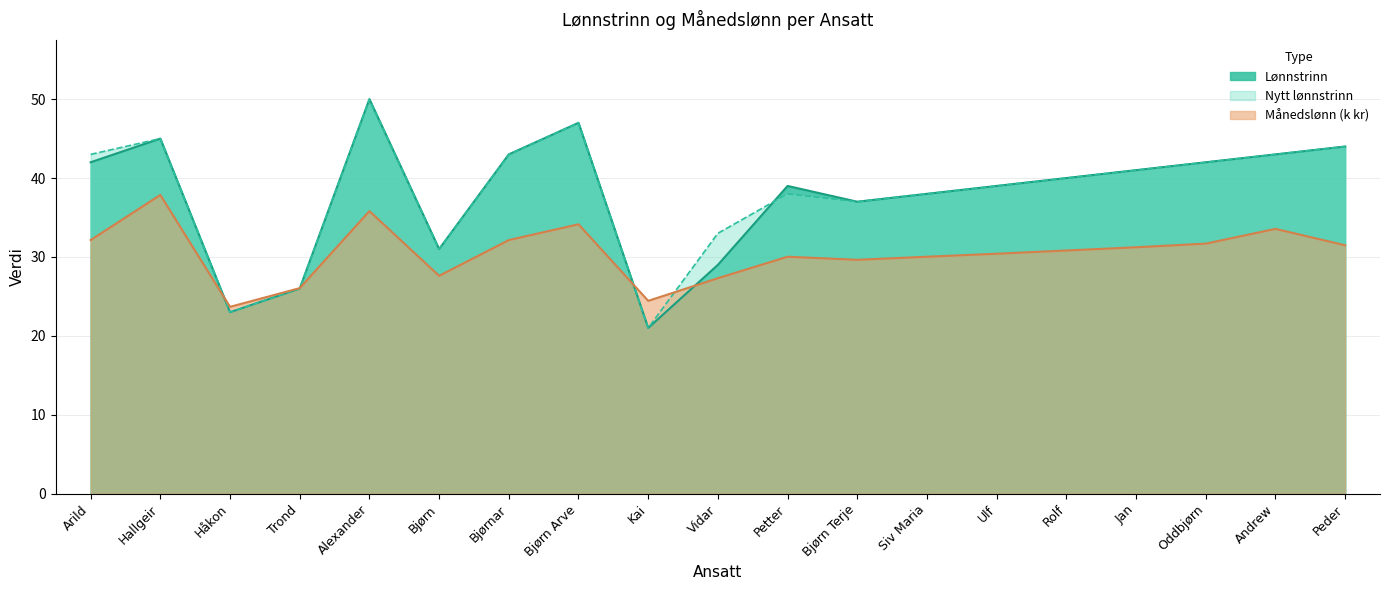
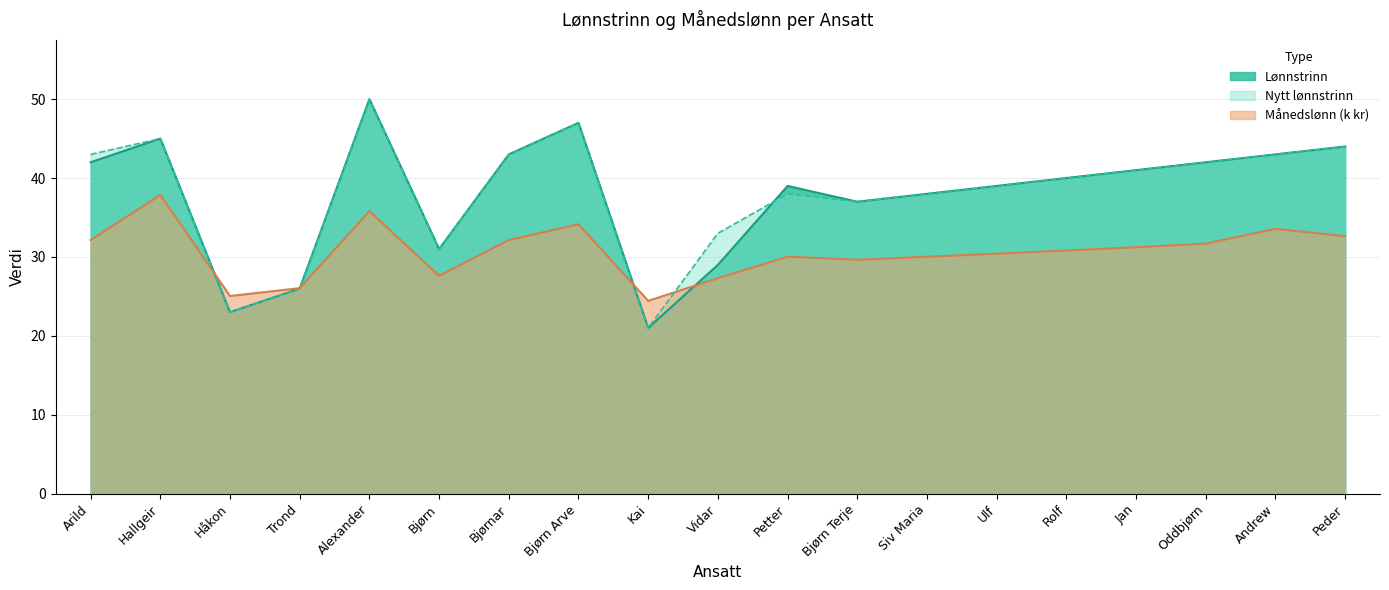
  {
    "Lønnstrinn": {
      "Arild": 42,
      "Vidar": 29,
      "Petter": 39
    },
    "Nytt lønnstrinn": {
      "Arild": 43,
      "Vidar": 33,
      "Petter": 38
    },
    "Månedslønn (k kr)": {
      "Arild": 32,
      "Hallgeir": 38,
-     "Håkon": 24,
+     "Håkon": 25,
      "Alexander": 36,
      "Bjørn": 28,
      "Bjørnar": 32,
      "Bjørn Arve": 34,
      "Kai": 24,
      "Vidar": 27,
      "Petter": 30,
      "Bjørn Terje": 30,
      "Siv Maria": 30,
      "Ulf": 30,
      "Rolf": 31,
      "Jan": 31,
      "Oddbjørn": 32,
      "Andrew": 34,
-     "Peder": 31
+     "Peder": 33
    }
  }
